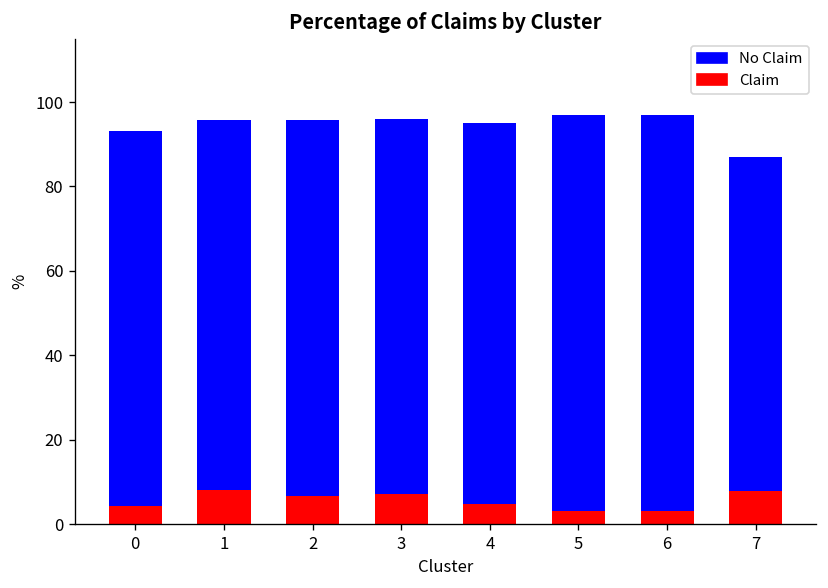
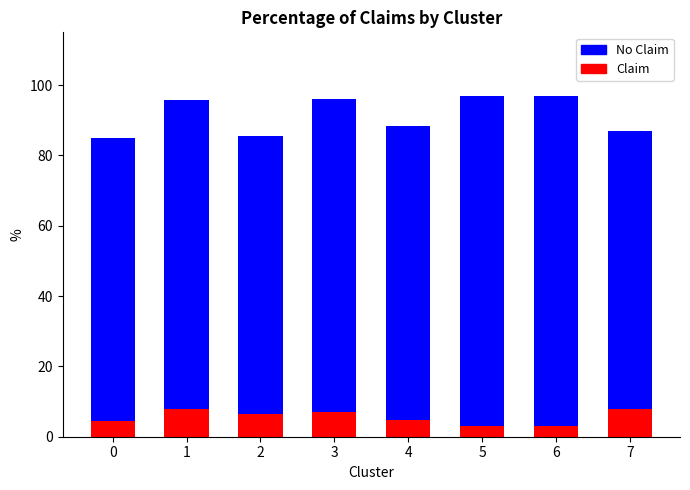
  {
    "No Claim": {
-     "0": 93,
+     "0": 85,
      "1": 96,
-     "2": 96,
+     "2": 85,
      "3": 96,
-     "4": 95,
+     "4": 88,
      "5": 97,
      "6": 97,
      "7": 87
    }
  }
